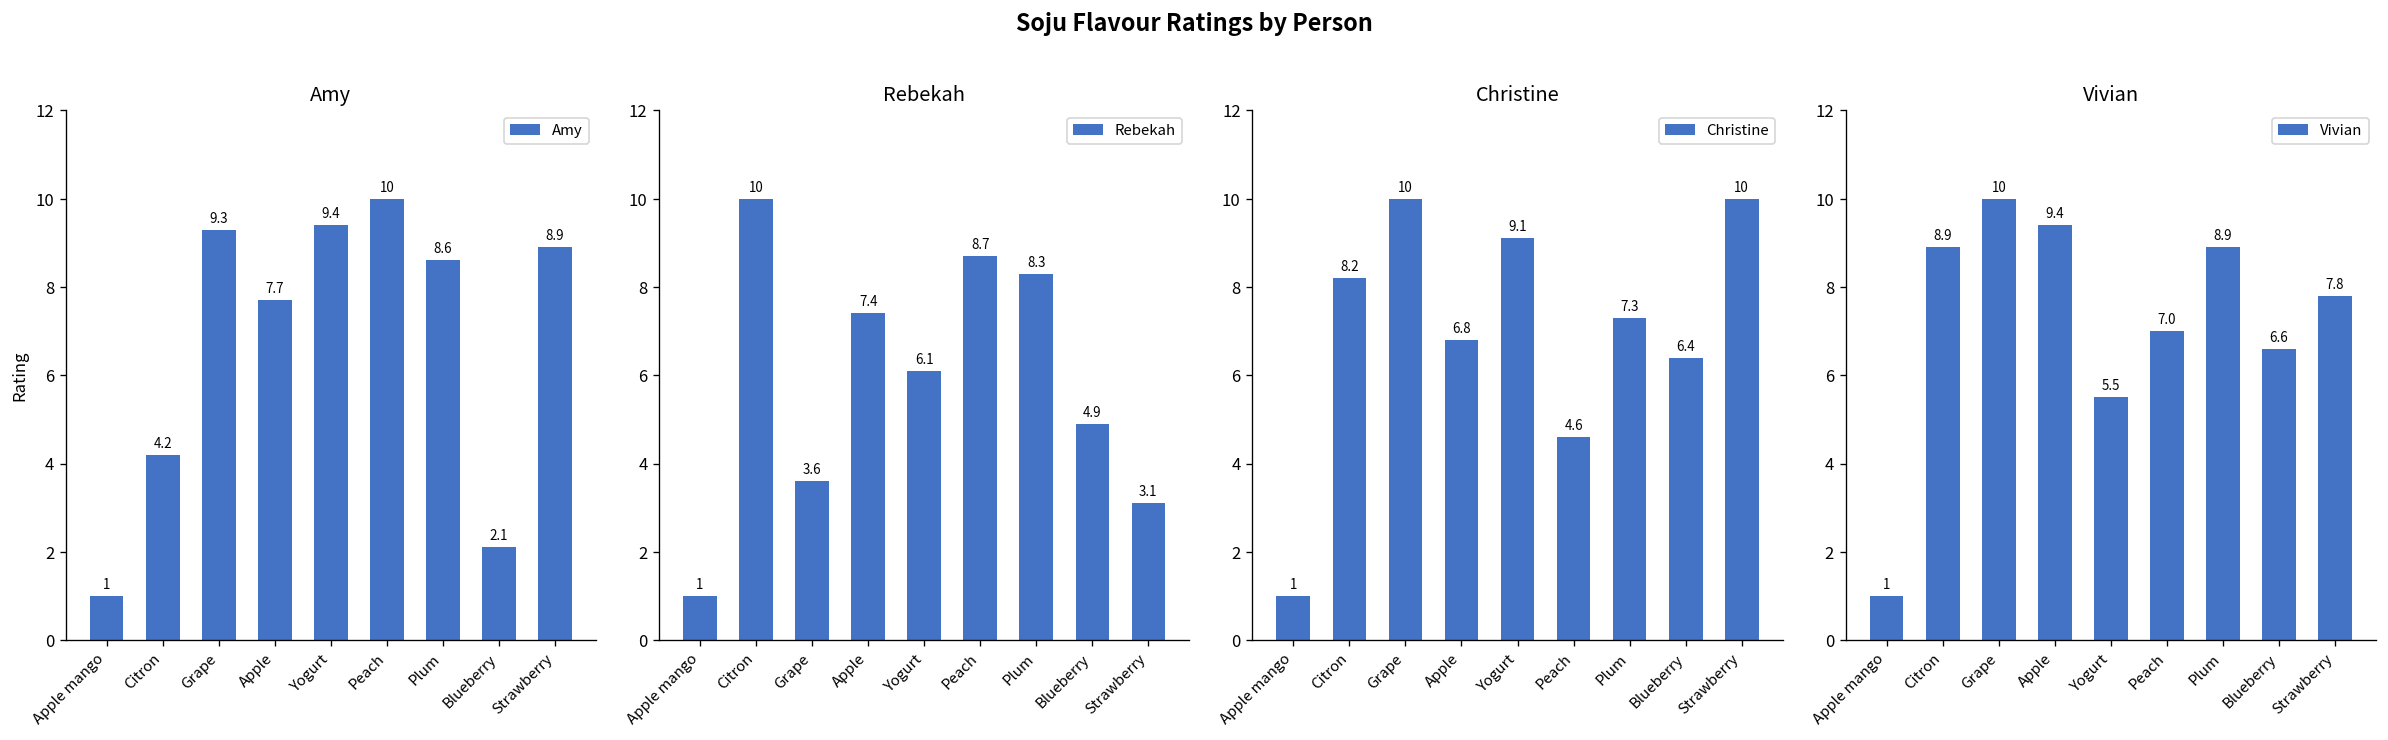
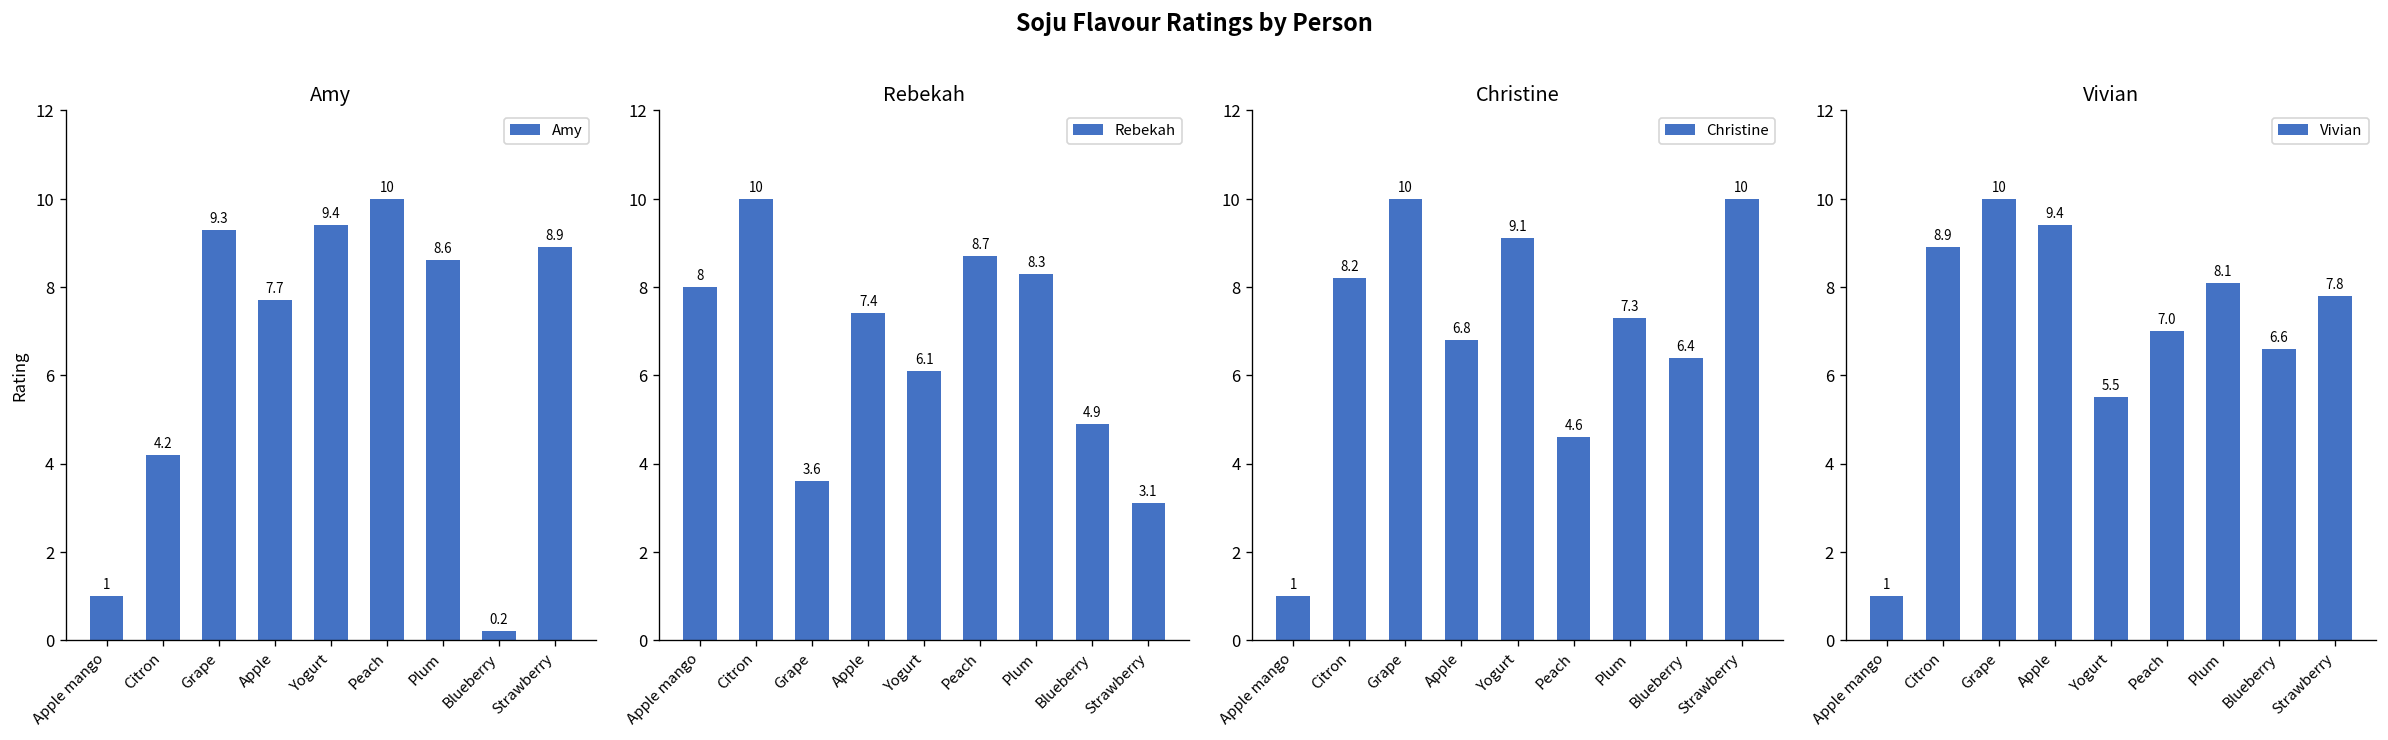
  {
    "Amy": {
      "Apple mango": 1,
      "Citron": 4.2,
      "Grape": 9.3,
      "Apple": 7.7,
      "Yogurt": 9.4,
      "Peach": 10,
      "Plum": 8.6,
-     "Blueberry": 2.1,
+     "Blueberry": 0.2,
      "Strawberry": 8.9
    },
    "Rebekah": {
-     "Apple mango": 1,
+     "Apple mango": 8,
      "Citron": 10,
      "Grape": 3.6,
      "Apple": 7.4,
      "Yogurt": 6.1,
      "Peach": 8.7,
      "Plum": 8.3,
      "Blueberry": 4.9,
      "Strawberry": 3.1
    },
    "Christine": {
      "Apple mango": 1,
      "Citron": 8.2,
      "Grape": 10,
      "Apple": 6.8,
      "Yogurt": 9.1,
      "Peach": 4.6,
      "Plum": 7.3,
      "Blueberry": 6.4,
      "Strawberry": 10
    },
    "Vivian": {
      "Apple mango": 1,
      "Citron": 8.9,
      "Grape": 10,
      "Apple": 9.4,
      "Yogurt": 5.5,
      "Peach": 7.0,
-     "Plum": 8.9,
+     "Plum": 8.1,
      "Blueberry": 6.6,
      "Strawberry": 7.8
    }
  }
